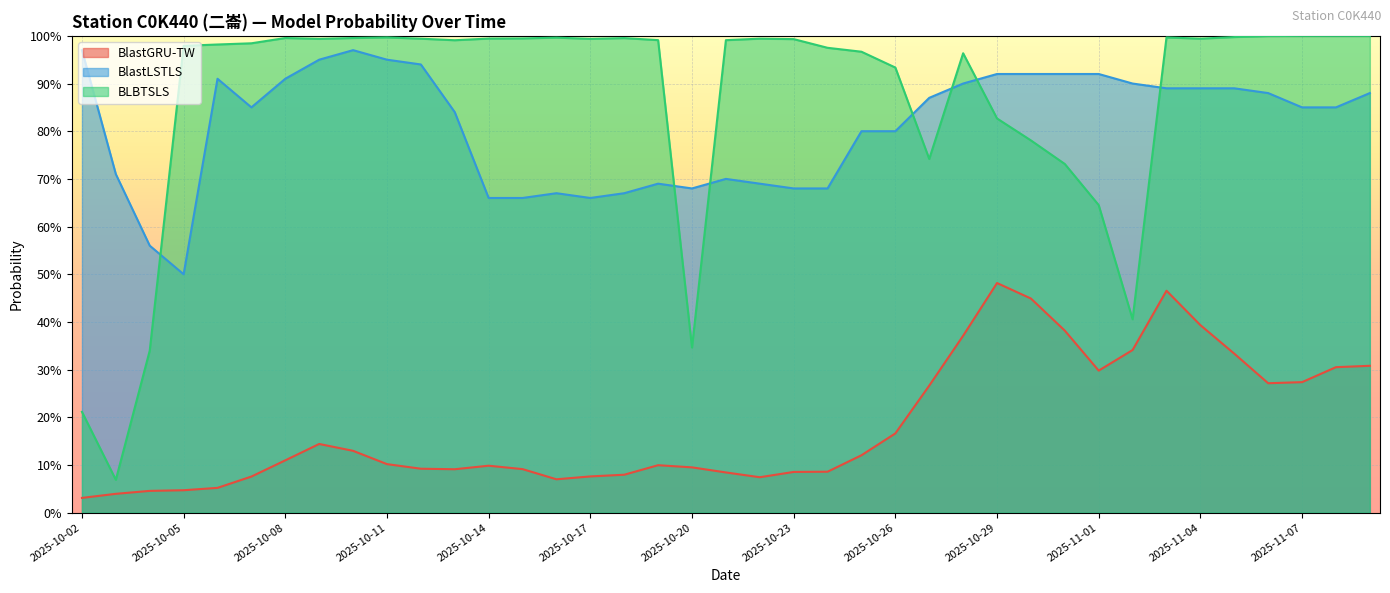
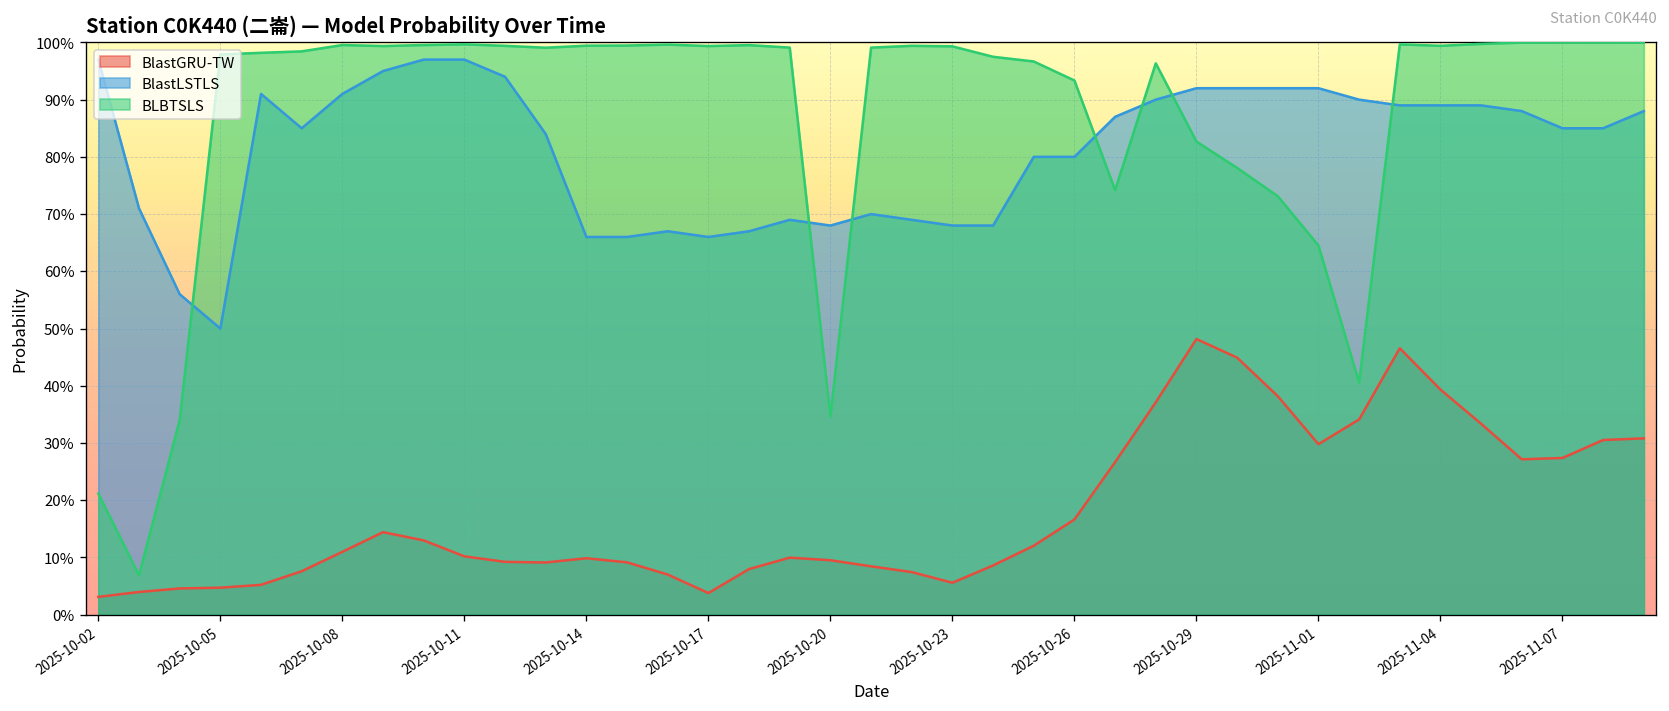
  {
    "BlastGRU-TW": {
      "2025-10-02": "3%",
      "2025-10-05": "5%",
      "2025-10-08": "11%",
      "2025-10-11": "10%",
      "2025-10-14": "10%",
-     "2025-10-17": "8%",
+     "2025-10-17": "4%",
      "2025-10-20": "10%",
-     "2025-10-23": "9%",
+     "2025-10-23": "6%",
      "2025-10-26": "17%",
      "2025-10-29": "48%",
      "2025-11-01": "30%",
      "2025-11-04": "39%",
      "2025-11-07": "27%"
    },
    "BlastLSTLS": {
      "2025-10-05": "50%",
      "2025-10-08": "91%",
-     "2025-10-11": "95%",
+     "2025-10-11": "97%",
      "2025-10-14": "66%",
      "2025-10-17": "66%",
      "2025-10-20": "68%",
      "2025-10-23": "68%",
      "2025-10-26": "80%",
      "2025-10-29": "92%",
      "2025-11-01": "92%",
      "2025-11-04": "89%",
      "2025-11-07": "85%"
    },
    "BLBTSLS": {
      "2025-10-02": "21%",
      "2025-10-08": "100%",
      "2025-10-11": "100%",
      "2025-10-14": "99%",
      "2025-10-17": "99%",
      "2025-10-20": "35%",
      "2025-10-23": "99%",
      "2025-10-26": "93%",
      "2025-10-29": "83%",
      "2025-11-01": "65%",
      "2025-11-04": "99%",
      "2025-11-07": "100%"
    }
  }
